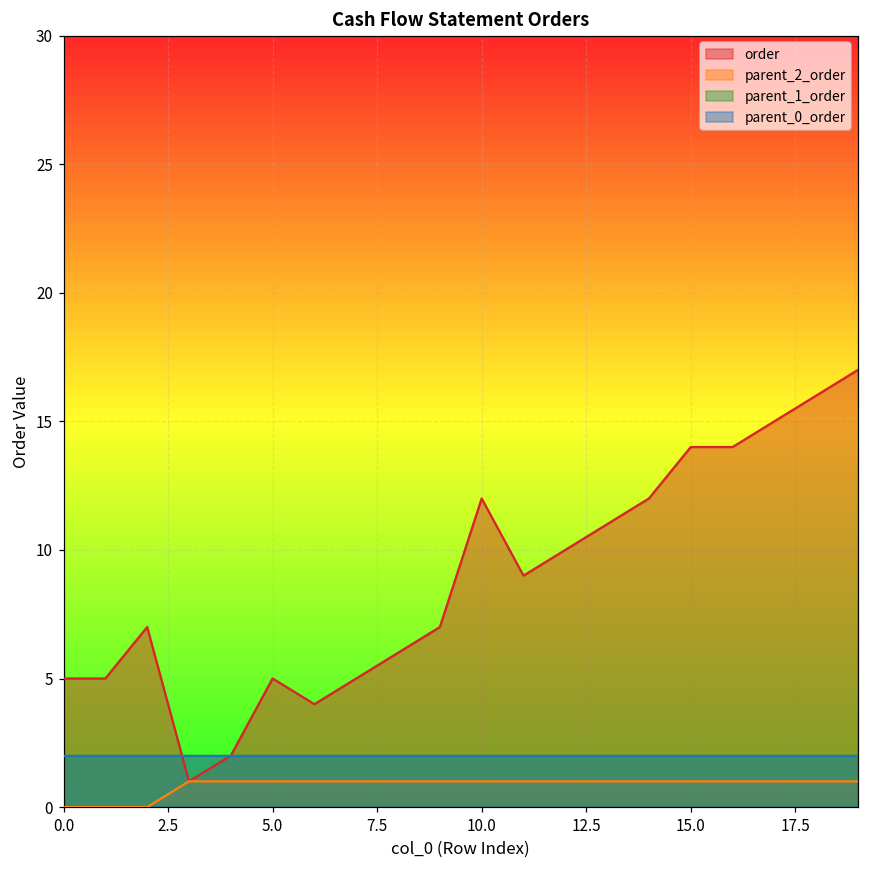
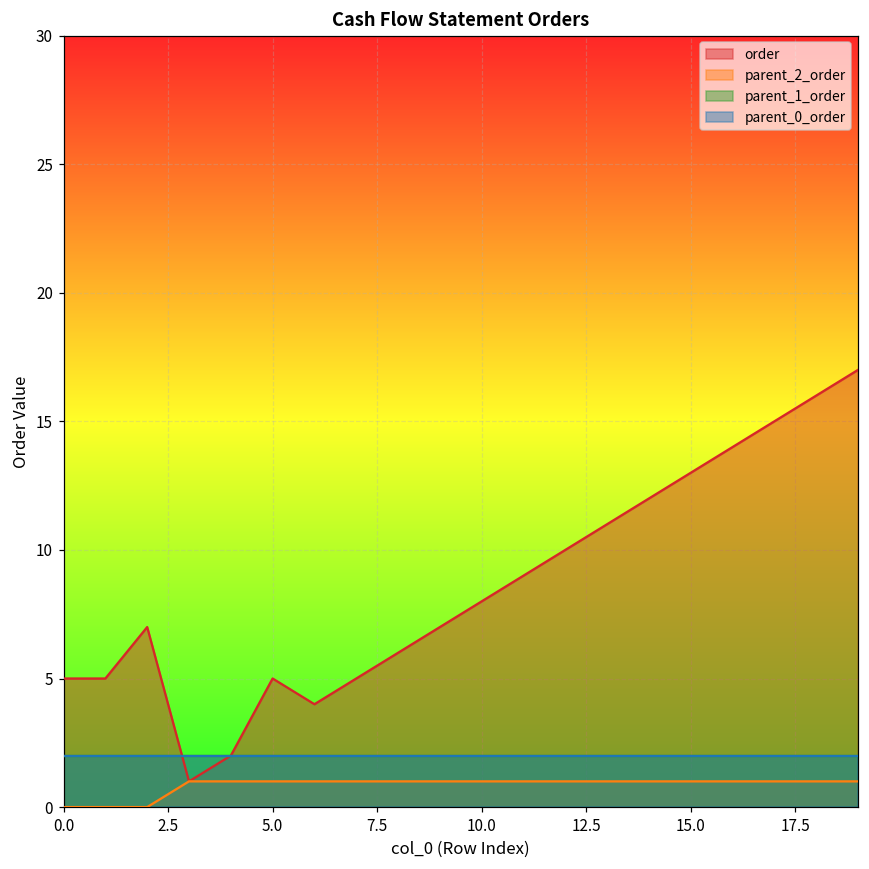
  {
    "order": {
      "0.0": 5,
      "5.0": 5,
-     "10.0": 12,
-     "15.0": 14
+     "10.0": 8,
+     "15.0": 13
    },
    "parent_2_order": {
      "0.0": 0,
      "5.0": 1,
      "10.0": 1,
      "15.0": 1
    },
    "parent_0_order": {
      "0.0": 2,
      "5.0": 2,
      "10.0": 2,
      "15.0": 2
    }
  }
